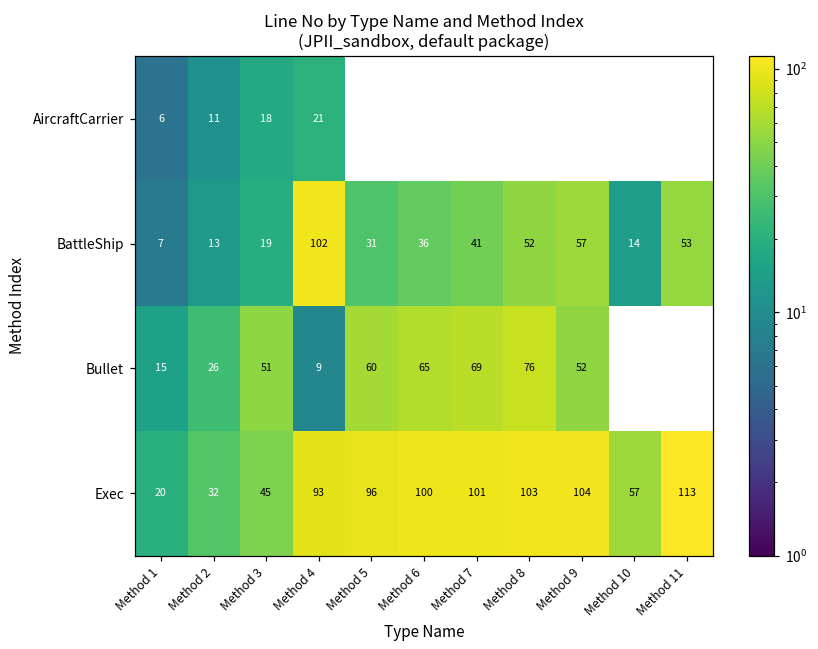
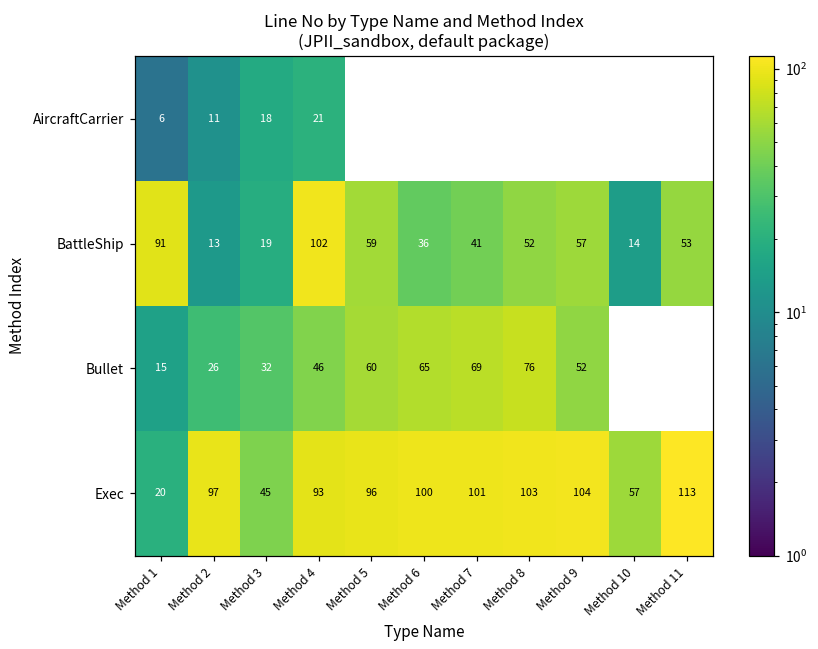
  {
    "AircraftCarrier": {
      "Method 1": 6,
      "Method 2": 11,
      "Method 3": 18,
      "Method 4": 21
    },
    "BattleShip": {
-     "Method 1": 7,
+     "Method 1": 91,
      "Method 2": 13,
      "Method 3": 19,
      "Method 4": 102,
-     "Method 5": 31,
+     "Method 5": 59,
      "Method 6": 36,
      "Method 7": 41,
      "Method 8": 52,
      "Method 9": 57,
      "Method 10": 14,
      "Method 11": 53
    },
    "Bullet": {
      "Method 1": 15,
      "Method 2": 26,
-     "Method 3": 51,
-     "Method 4": 9,
+     "Method 3": 32,
+     "Method 4": 46,
      "Method 5": 60,
      "Method 6": 65,
      "Method 7": 69,
      "Method 8": 76,
      "Method 9": 52
    },
    "Exec": {
      "Method 1": 20,
-     "Method 2": 32,
+     "Method 2": 97,
      "Method 3": 45,
      "Method 4": 93,
      "Method 5": 96,
      "Method 6": 100,
      "Method 7": 101,
      "Method 8": 103,
      "Method 9": 104,
      "Method 10": 57,
      "Method 11": 113
    }
  }
